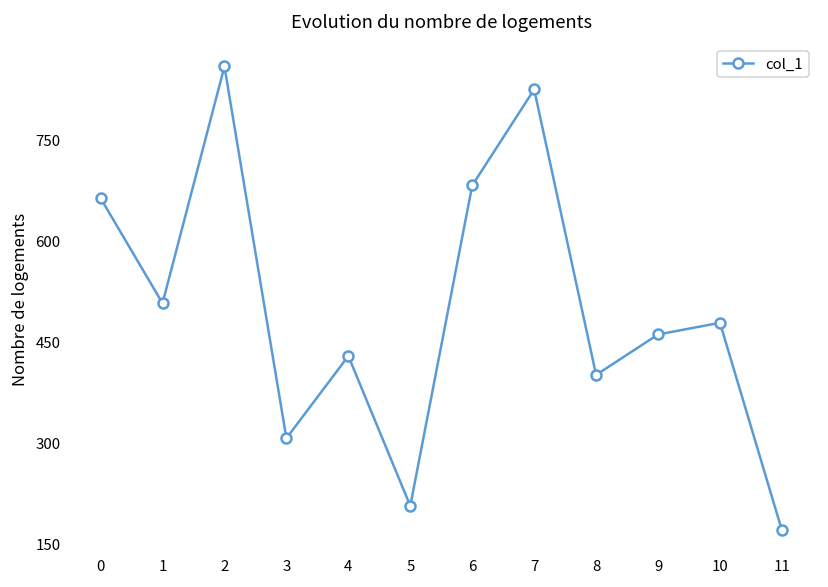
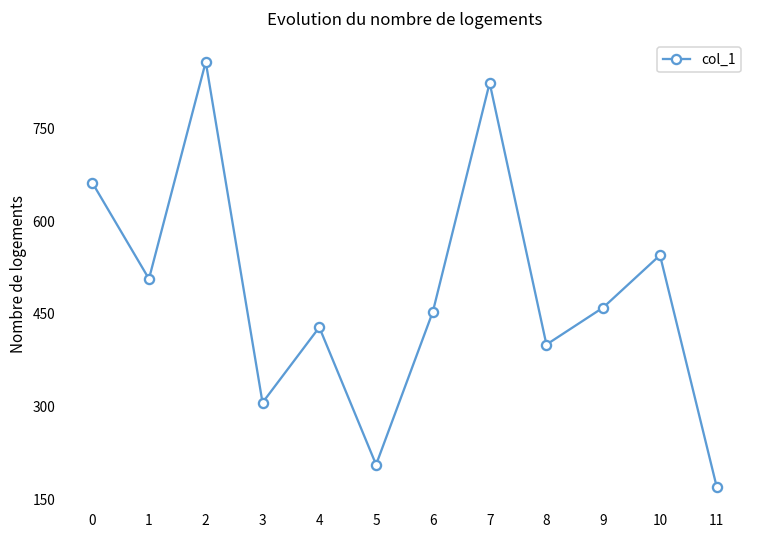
  {
    "0": 660,
    "1": 510,
    "2": 860,
    "3": 310,
    "4": 430,
    "5": 210,
-   "6": 680,
+   "6": 450,
    "7": 820,
    "8": 400,
    "9": 460,
-   "10": 480,
+   "10": 550,
    "11": 170
  }
